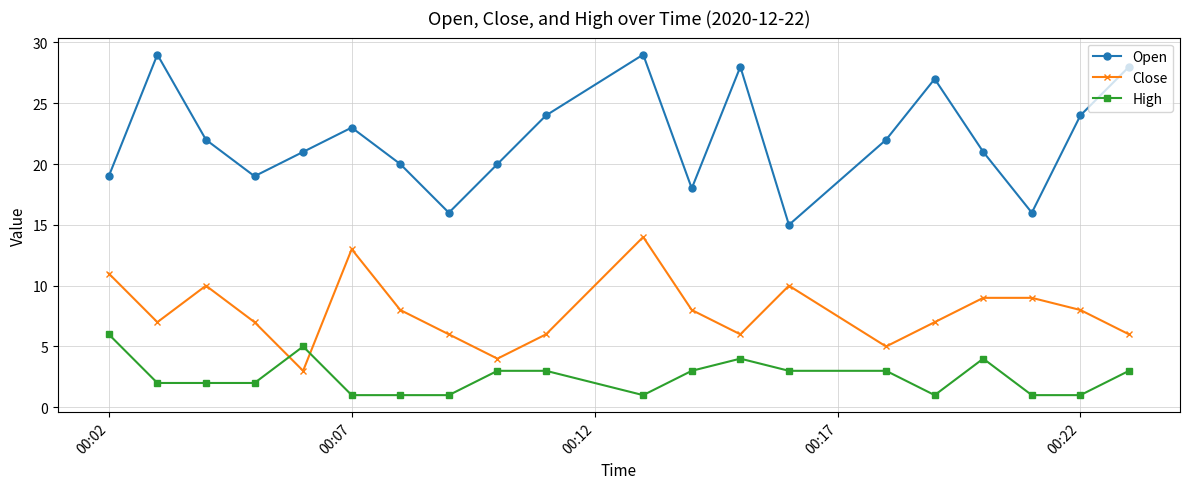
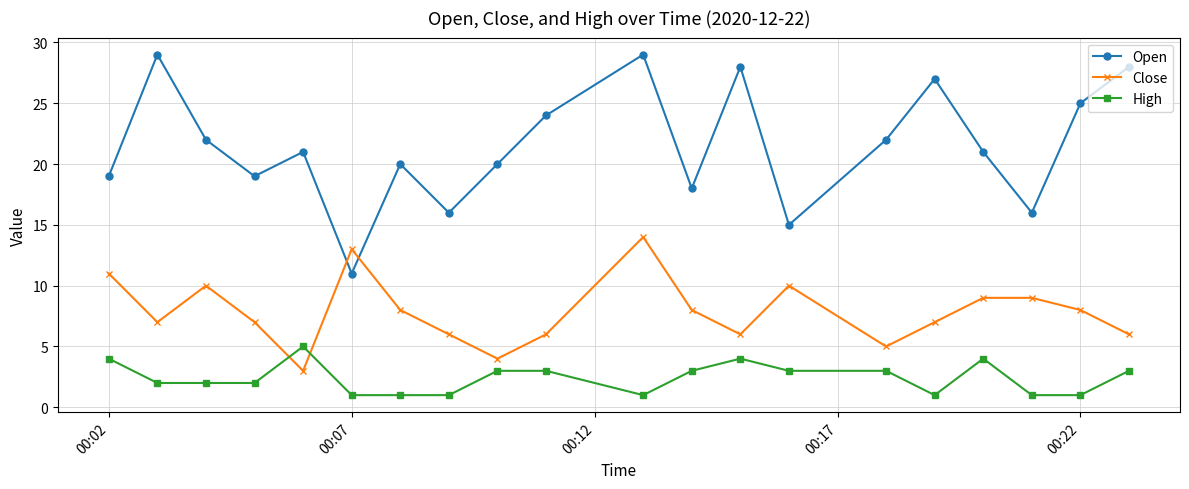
  {
    "Open": {
      "00:02": 19,
-     "00:07": 23,
-     "00:22": 24
+     "00:07": 11,
+     "00:22": 25
    },
    "Close": {
      "00:02": 11,
      "00:07": 13,
      "00:22": 8
    },
    "High": {
-     "00:02": 6,
+     "00:02": 4,
      "00:07": 1,
      "00:22": 1
    }
  }
